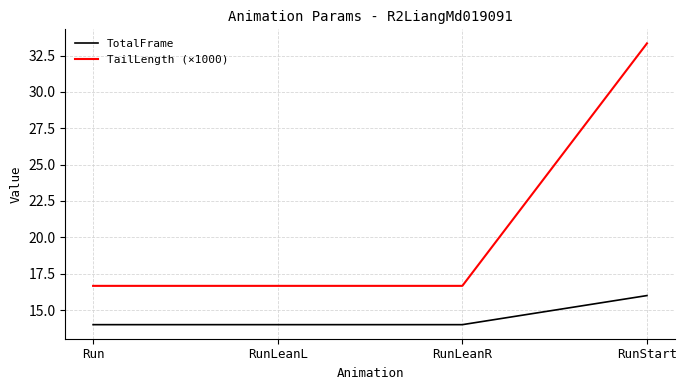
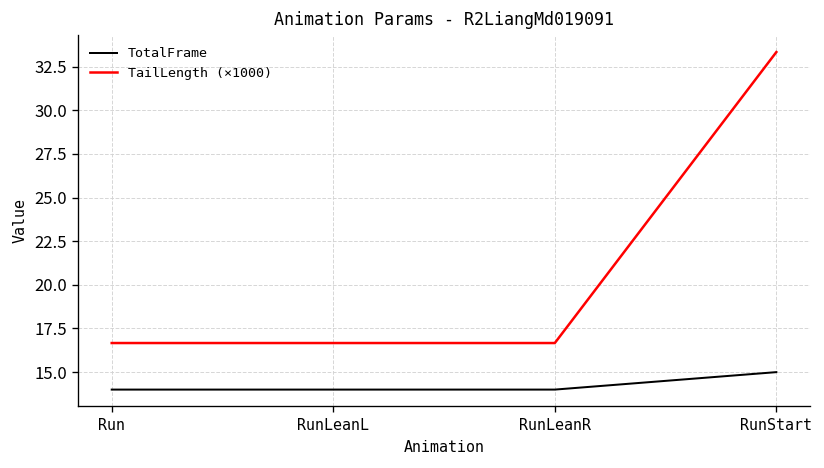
  {
    "TotalFrame": {
      "Run": 14,
      "RunLeanL": 14,
      "RunLeanR": 14,
-     "RunStart": 16
+     "RunStart": 15
    },
    "TailLength (×1000)": {
      "Run": 16.7,
      "RunLeanL": 16.7,
      "RunLeanR": 16.7,
      "RunStart": 33.3
    }
  }
